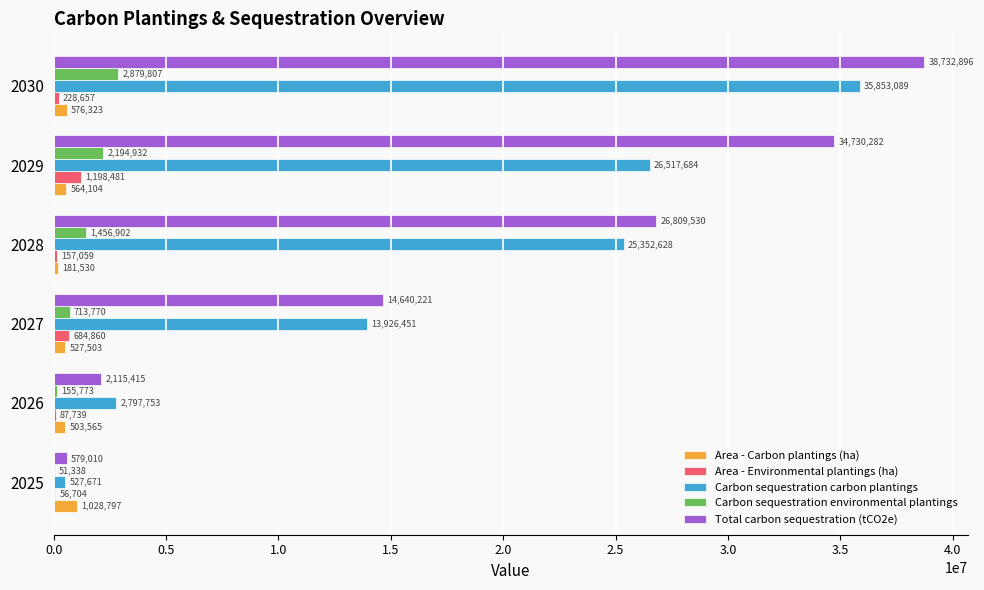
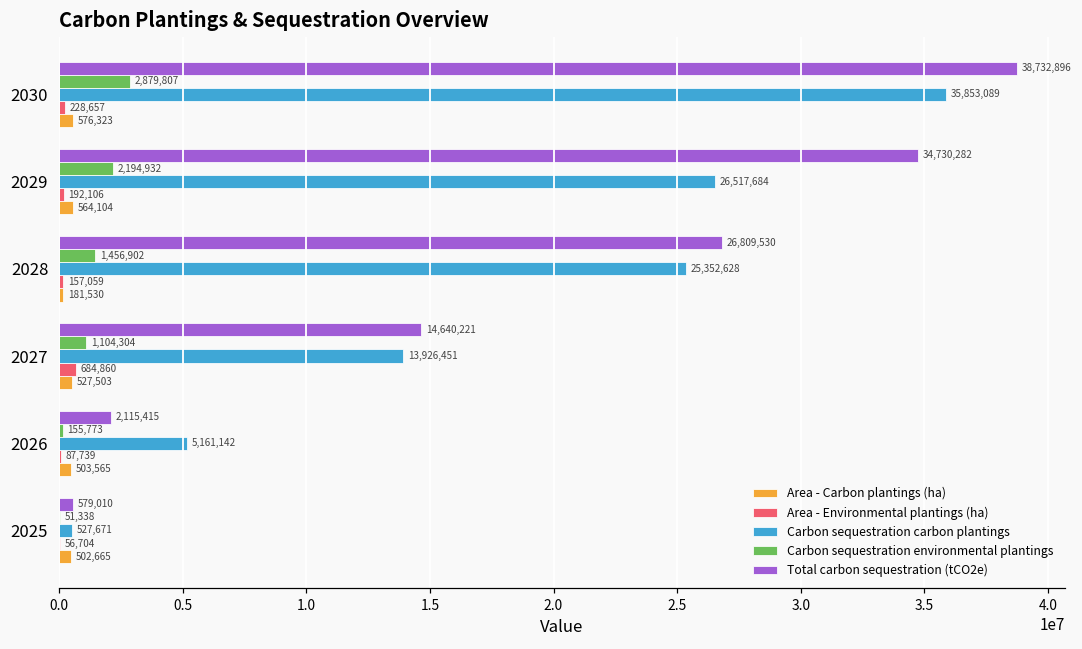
  {
    "Area - Carbon plantings (ha)": {
      "2030": "576,323",
      "2029": "564,104",
      "2028": "181,530",
      "2027": "527,503",
      "2026": "503,565",
-     "2025": "1,028,797"
+     "2025": "502,665"
    },
    "Area - Environmental plantings (ha)": {
      "2030": "228,657",
-     "2029": "1,198,481",
+     "2029": "192,106",
      "2028": "157,059",
      "2027": "684,860",
      "2026": "87,739",
      "2025": "56,704"
    },
    "Carbon sequestration carbon plantings": {
      "2030": "35,853,089",
      "2029": "26,517,684",
      "2028": "25,352,628",
      "2027": "13,926,451",
-     "2026": "2,797,753",
+     "2026": "5,161,142",
      "2025": "527,671"
    },
    "Carbon sequestration environmental plantings": {
      "2030": "2,879,807",
      "2029": "2,194,932",
      "2028": "1,456,902",
-     "2027": "713,770",
+     "2027": "1,104,304",
      "2026": "155,773",
      "2025": "51,338"
    },
    "Total carbon sequestration (tCO2e)": {
      "2030": "38,732,896",
      "2029": "34,730,282",
      "2028": "26,809,530",
      "2027": "14,640,221",
      "2026": "2,115,415",
      "2025": "579,010"
    }
  }
